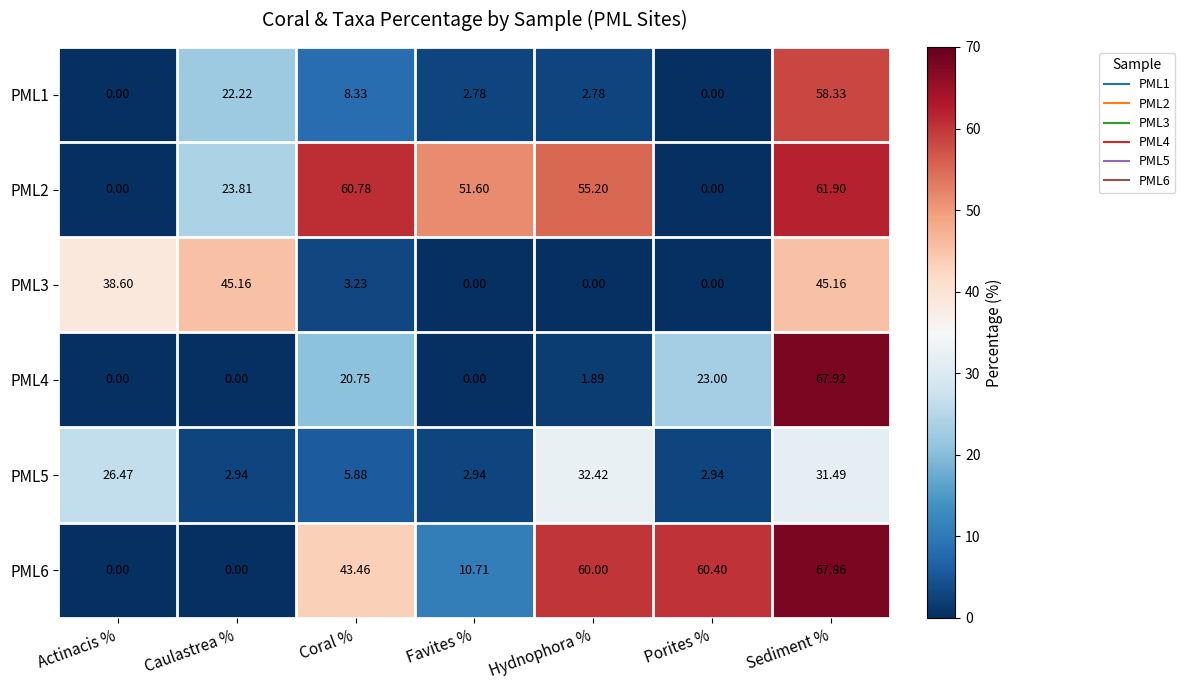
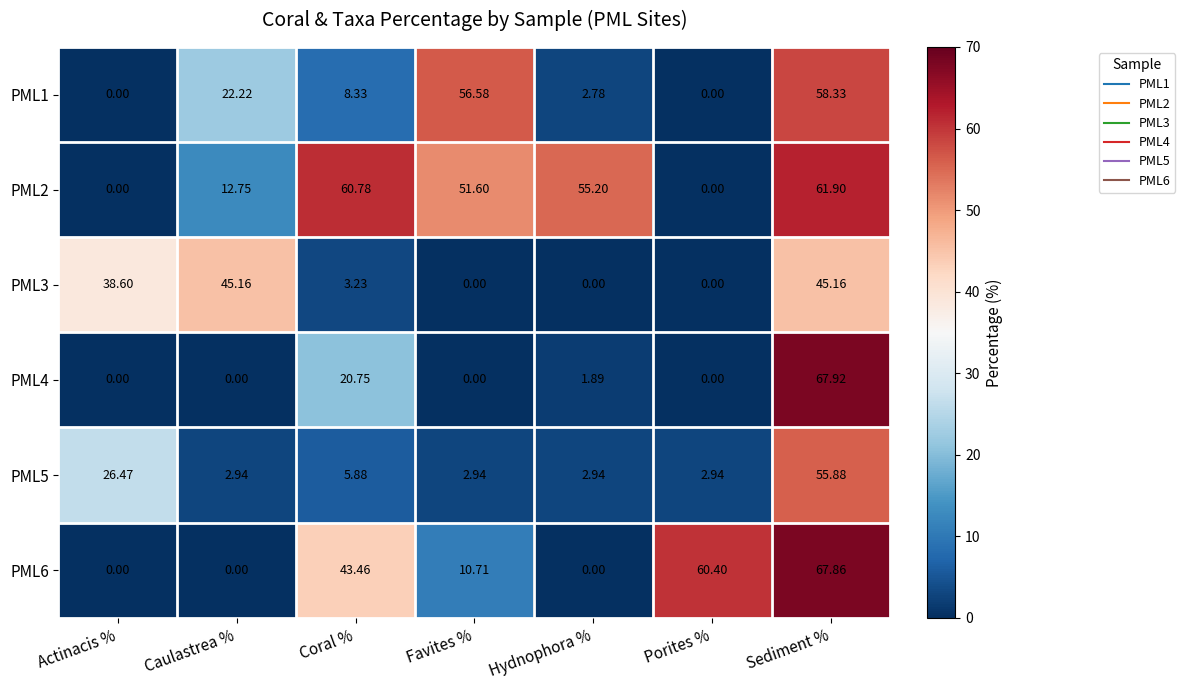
  {
    "PML1": {
      "Actinacis %": 0.00,
      "Caulastrea %": 22.22,
      "Coral %": 8.33,
-     "Favites %": 2.78,
+     "Favites %": 56.58,
      "Hydnophora %": 2.78,
      "Porites %": 0.00,
      "Sediment %": 58.33
    },
    "PML2": {
      "Actinacis %": 0.00,
-     "Caulastrea %": 23.81,
+     "Caulastrea %": 12.75,
      "Coral %": 60.78,
      "Favites %": 51.60,
      "Hydnophora %": 55.20,
      "Porites %": 0.00,
      "Sediment %": 61.90
    },
    "PML3": {
      "Actinacis %": 38.60,
      "Caulastrea %": 45.16,
      "Coral %": 3.23,
      "Favites %": 0.00,
      "Hydnophora %": 0.00,
      "Porites %": 0.00,
      "Sediment %": 45.16
    },
    "PML4": {
      "Actinacis %": 0.00,
      "Caulastrea %": 0.00,
      "Coral %": 20.75,
      "Favites %": 0.00,
      "Hydnophora %": 1.89,
-     "Porites %": 23.00,
+     "Porites %": 0.00,
      "Sediment %": 67.92
    },
    "PML5": {
      "Actinacis %": 26.47,
      "Caulastrea %": 2.94,
      "Coral %": 5.88,
      "Favites %": 2.94,
-     "Hydnophora %": 32.42,
+     "Hydnophora %": 2.94,
      "Porites %": 2.94,
-     "Sediment %": 31.49
+     "Sediment %": 55.88
    },
    "PML6": {
      "Actinacis %": 0.00,
      "Caulastrea %": 0.00,
      "Coral %": 43.46,
      "Favites %": 10.71,
-     "Hydnophora %": 60.00,
+     "Hydnophora %": 0.00,
      "Porites %": 60.40,
      "Sediment %": 67.86
    }
  }
